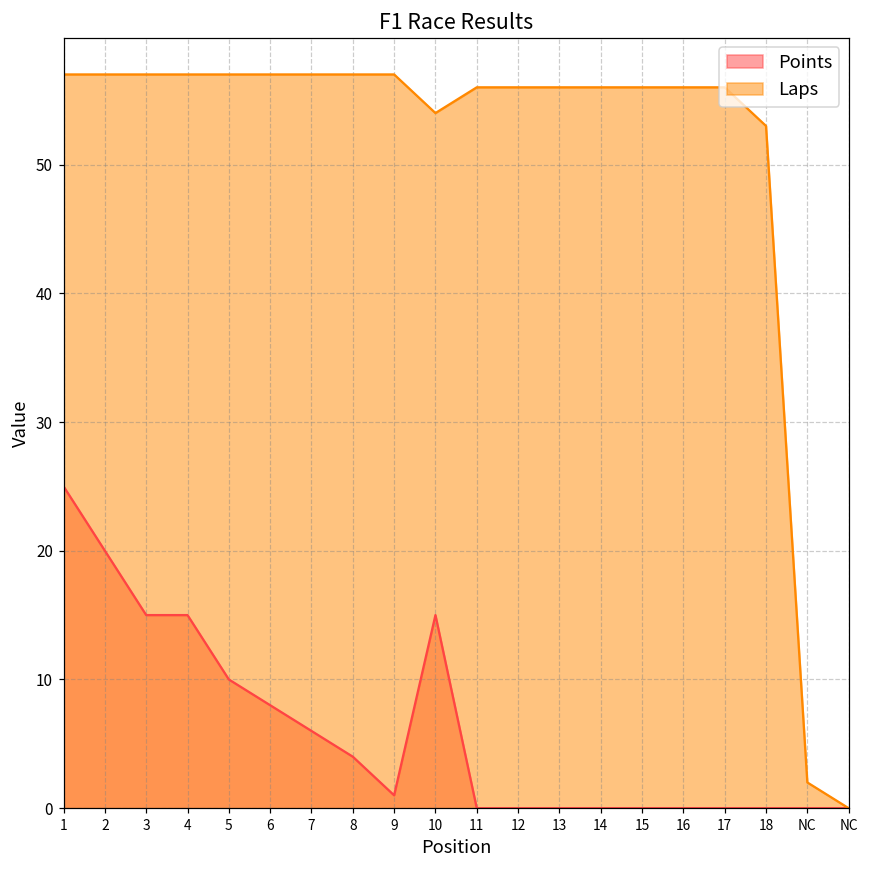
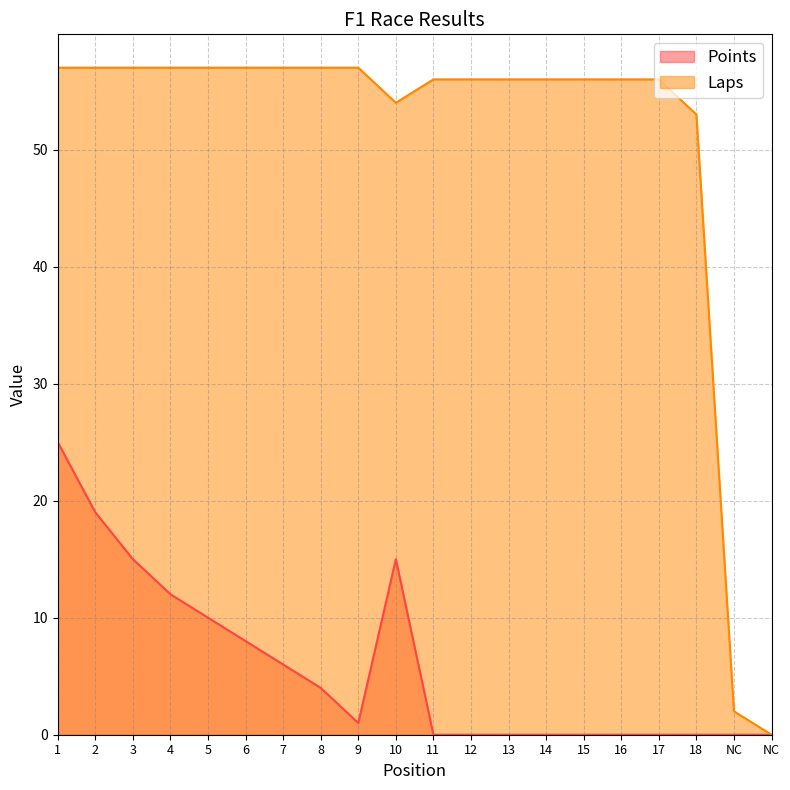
  {
    "Points": {
      "1": 25,
-     "2": 20,
+     "2": 19,
      "3": 15,
-     "4": 15,
+     "4": 12,
      "5": 10,
      "6": 8,
      "7": 6,
      "8": 4,
      "9": 1,
      "10": 15,
      "11": 0,
      "12": 0,
      "13": 0,
      "14": 0,
      "15": 0,
      "16": 0,
      "17": 0,
      "18": 0
    },
    "Laps": {
      "1": 57,
      "2": 57,
      "3": 57,
      "4": 57,
      "5": 57,
      "6": 57,
      "7": 57,
      "8": 57,
      "9": 57,
      "10": 54,
      "11": 56,
      "12": 56,
      "13": 56,
      "14": 56,
      "15": 56,
      "16": 56,
      "18": 53
    }
  }
